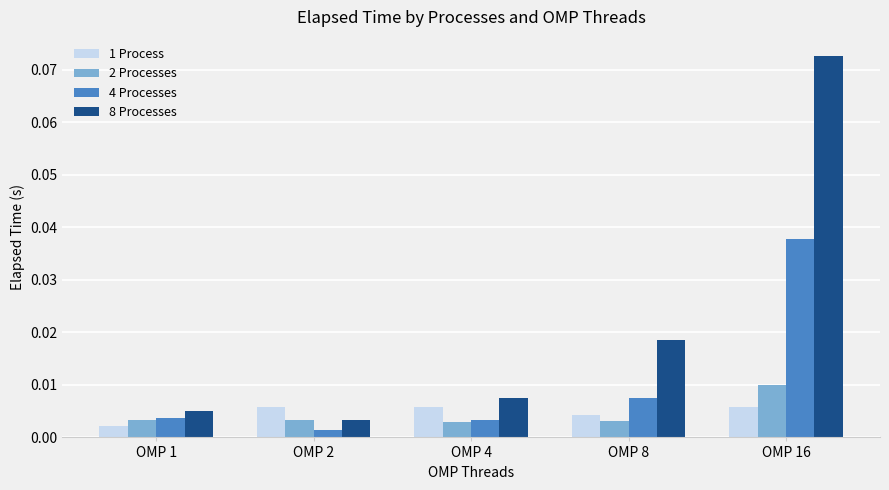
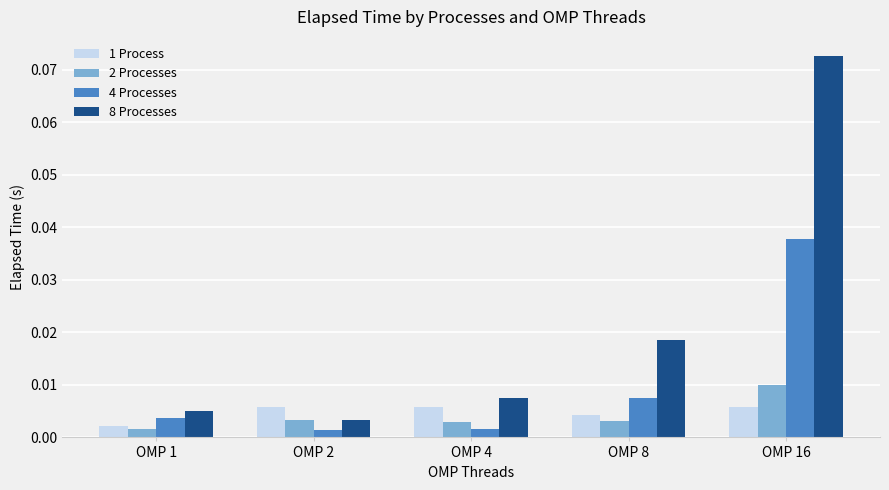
  {
    "1 Process": {
      "OMP 1": 0.002,
      "OMP 2": 0.006,
      "OMP 4": 0.006,
      "OMP 8": 0.004,
      "OMP 16": 0.006
    },
    "2 Processes": {
-     "OMP 1": 0.003,
+     "OMP 1": 0.002,
      "OMP 2": 0.003,
      "OMP 4": 0.003,
      "OMP 8": 0.003,
      "OMP 16": 0.010
    },
    "4 Processes": {
      "OMP 1": 0.004,
      "OMP 2": 0.001,
-     "OMP 4": 0.003,
+     "OMP 4": 0.002,
      "OMP 8": 0.007,
      "OMP 16": 0.038
    },
    "8 Processes": {
      "OMP 1": 0.005,
      "OMP 2": 0.003,
      "OMP 4": 0.008,
      "OMP 8": 0.019,
      "OMP 16": 0.073
    }
  }
